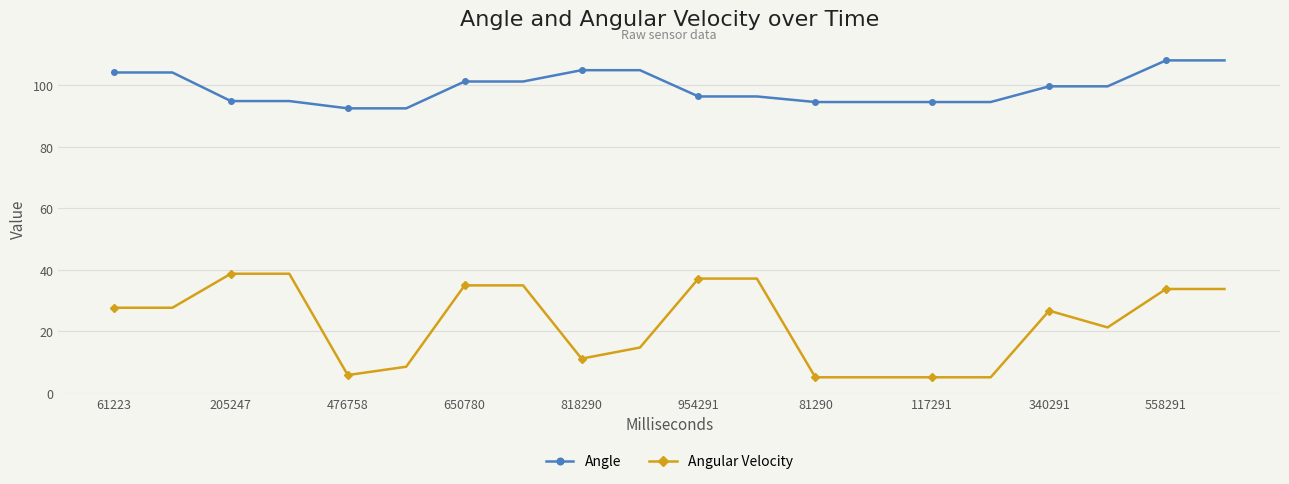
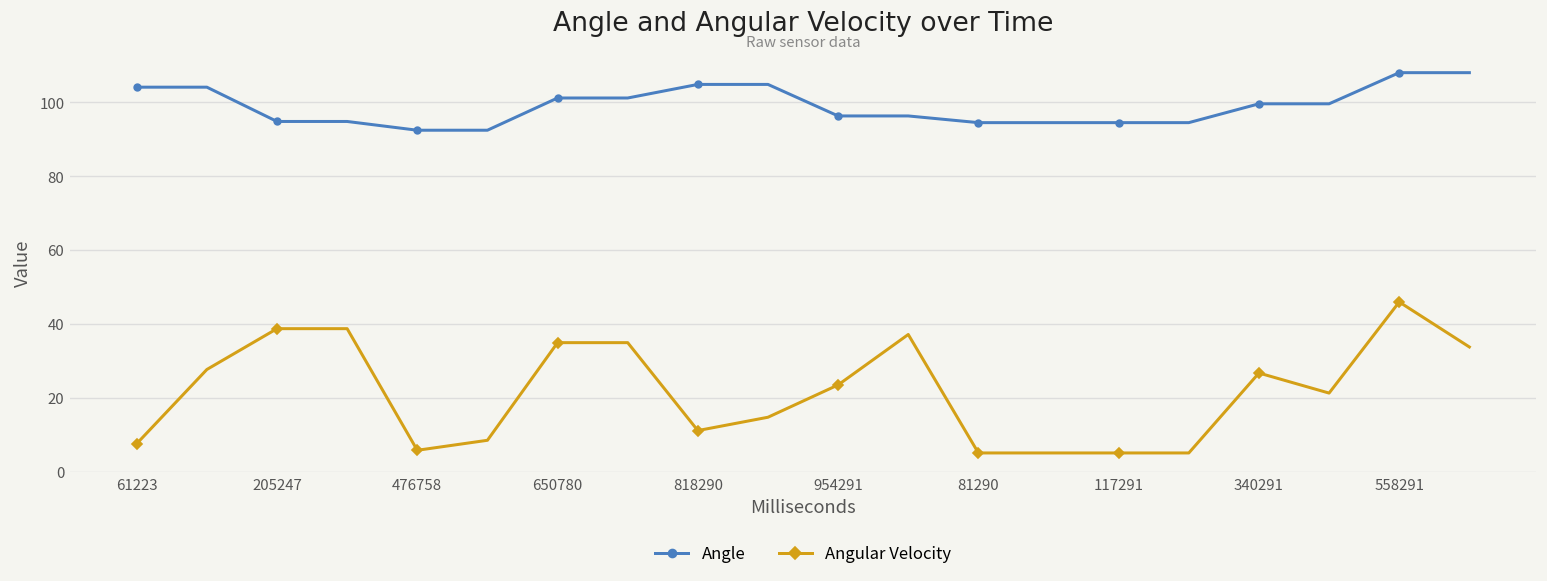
  {
    "Angle": {
      "61223": 104,
      "205247": 95,
      "476758": 92,
      "650780": 101,
      "818290": 105,
      "954291": 96,
      "81290": 95,
      "117291": 95,
      "340291": 100,
      "558291": 108
    },
    "Angular Velocity": {
-     "61223": 28,
+     "61223": 8,
      "205247": 39,
      "476758": 6,
      "650780": 35,
      "818290": 11,
-     "954291": 37,
+     "954291": 23,
      "81290": 5,
      "117291": 5,
      "340291": 27,
-     "558291": 34
+     "558291": 46
    }
  }
